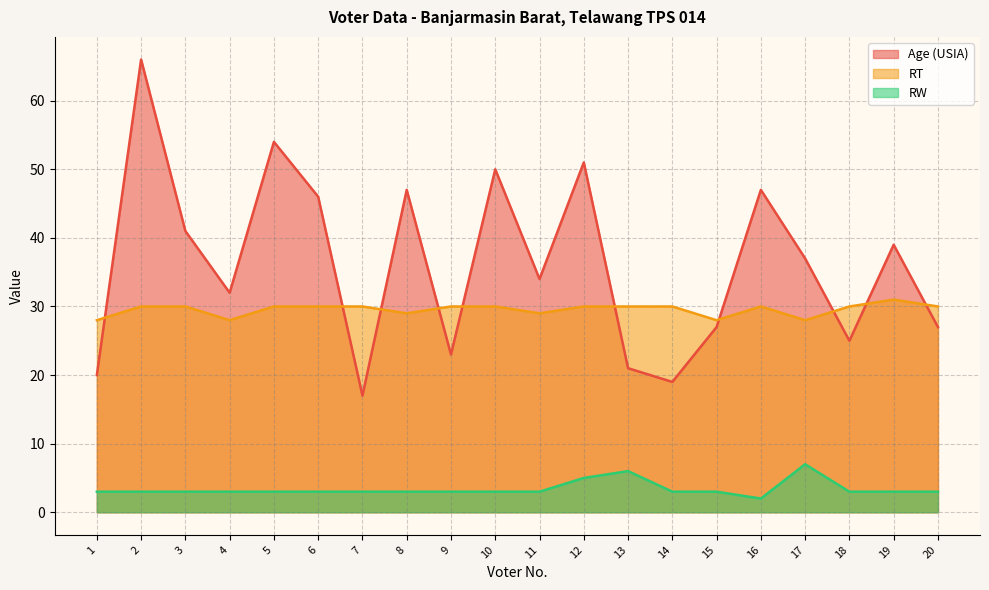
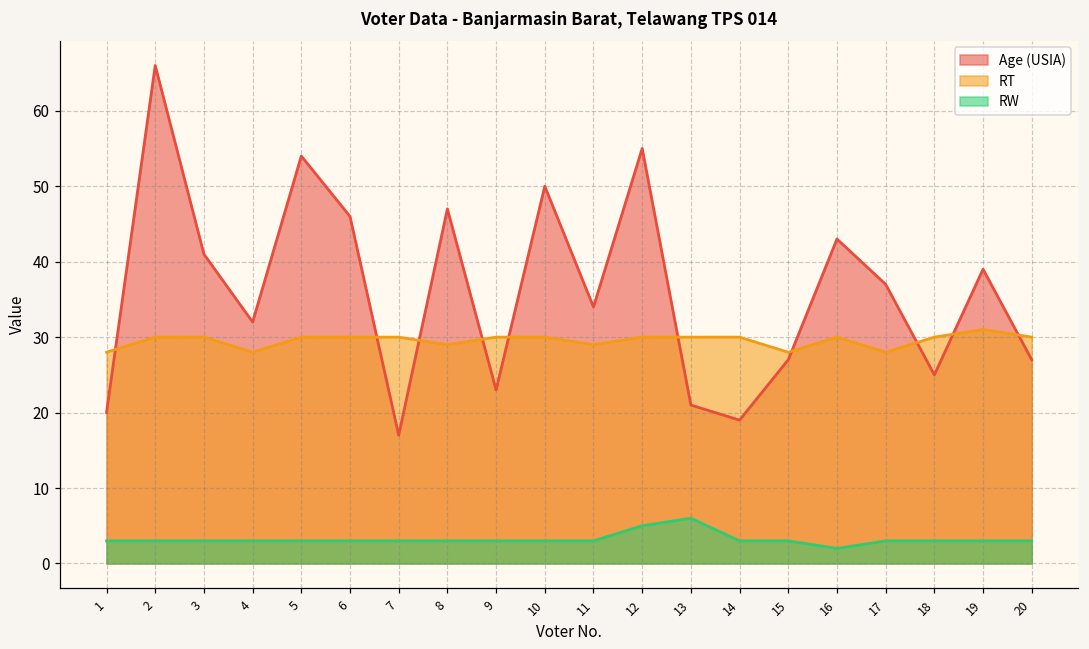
  {
    "Age (USIA)": {
      "1": 20,
      "2": 66,
      "3": 41,
      "4": 32,
      "5": 54,
      "6": 46,
      "7": 17,
      "8": 47,
      "9": 23,
      "10": 50,
      "11": 34,
-     "12": 51,
+     "12": 55,
      "13": 21,
      "14": 19,
      "15": 27,
-     "16": 47,
+     "16": 43,
      "17": 37,
      "18": 25,
      "19": 39,
      "20": 27
    },
    "RT": {
      "1": 28,
      "2": 30,
      "3": 30,
      "4": 28,
      "5": 30,
      "6": 30,
      "7": 30,
      "8": 29,
      "9": 30,
      "10": 30,
      "11": 29,
      "12": 30,
      "13": 30,
      "14": 30,
      "15": 28,
      "16": 30,
      "17": 28,
      "18": 30,
      "19": 31,
      "20": 30
    },
    "RW": {
      "1": 3,
      "2": 3,
      "3": 3,
      "4": 3,
      "5": 3,
      "6": 3,
      "7": 3,
      "8": 3,
      "9": 3,
      "10": 3,
      "11": 3,
      "12": 5,
      "13": 6,
      "14": 3,
      "15": 3,
      "16": 2,
-     "17": 7,
+     "17": 3,
      "18": 3,
      "19": 3,
      "20": 3
    }
  }
